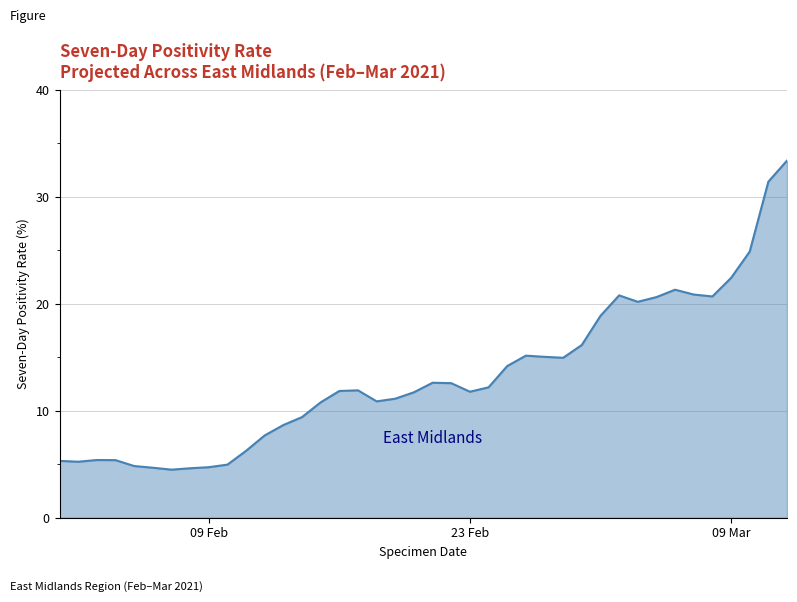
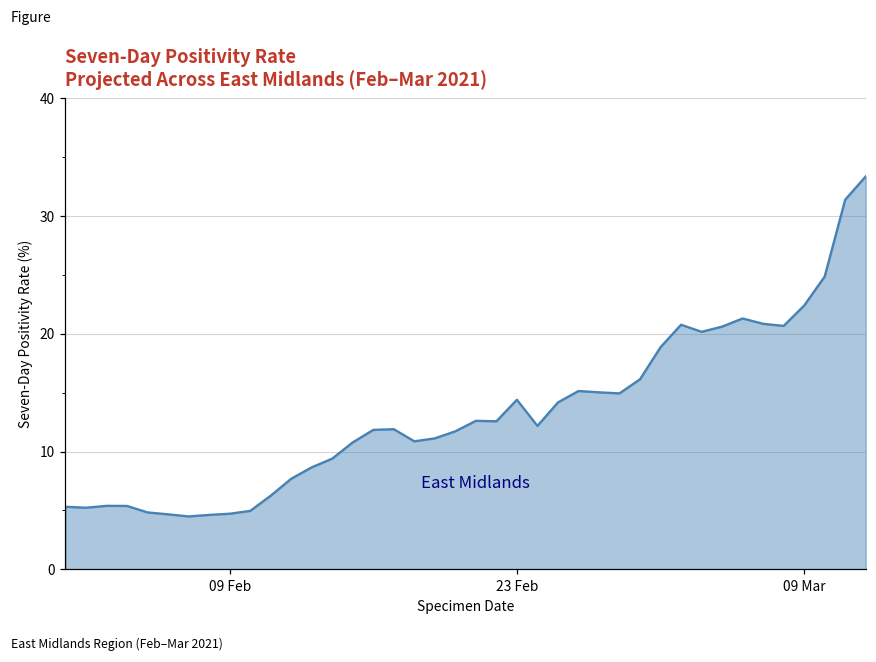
  {
    "09 Feb": 4.7,
-   "23 Feb": 11.8,
+   "23 Feb": 14.4,
    "09 Mar": 22.4
  }
